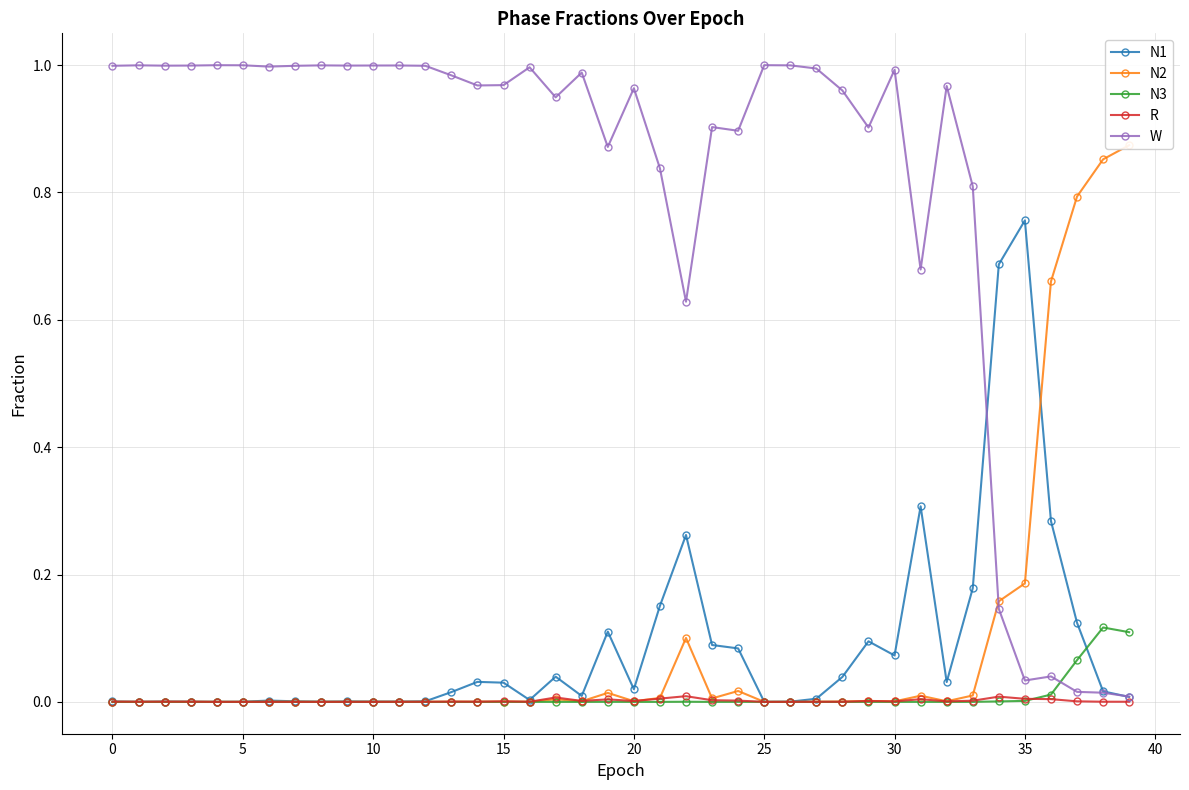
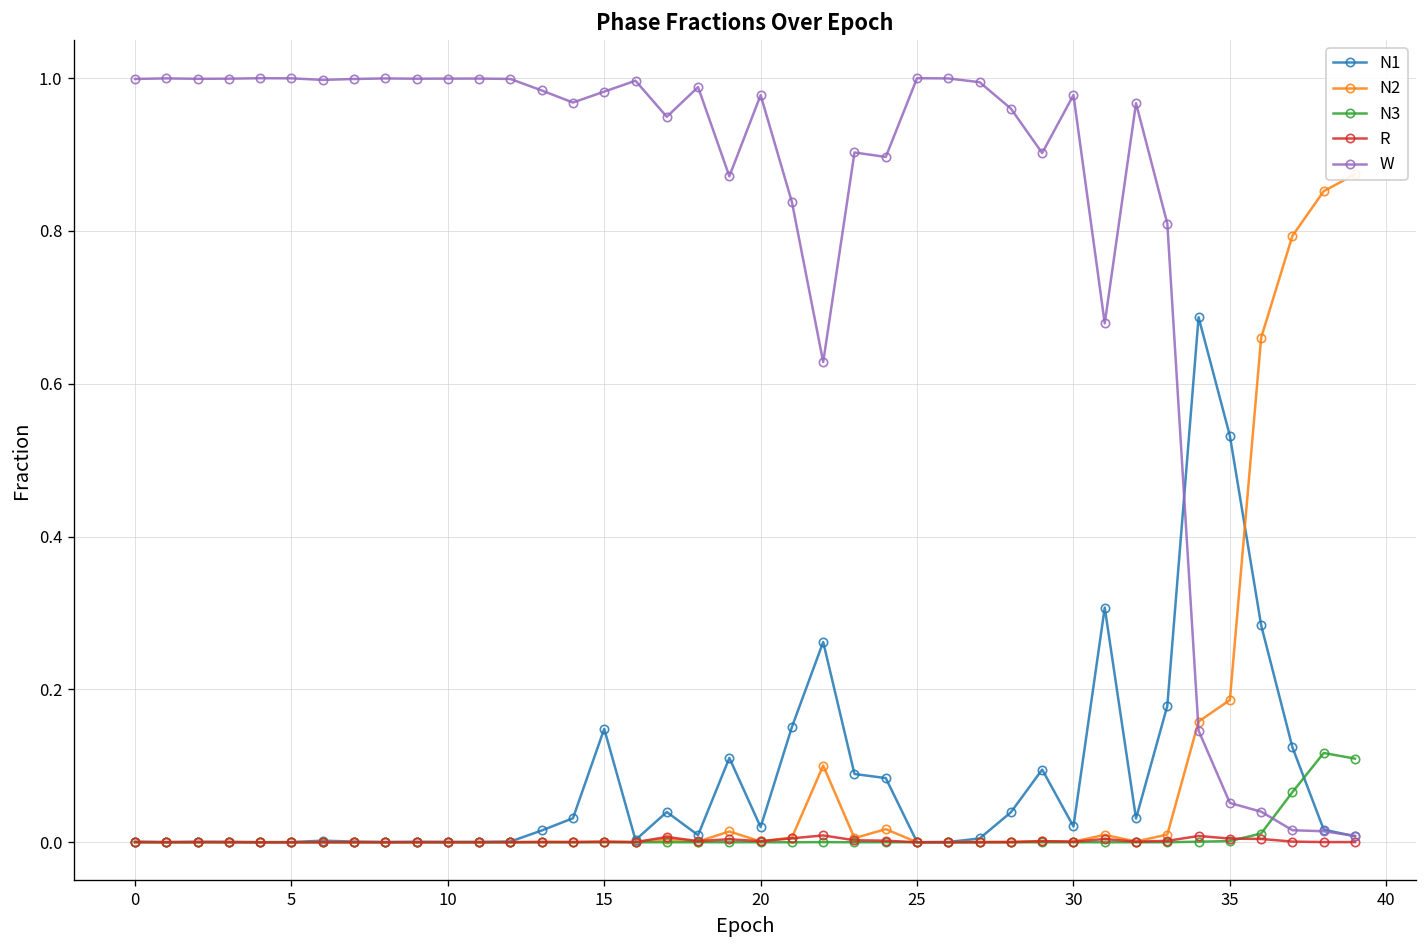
  {
    "N1": {
-     "15": 0.03,
+     "15": 0.15,
      "20": 0.02,
-     "30": 0.07,
-     "35": 0.76
+     "30": 0.02,
+     "35": 0.53
    },
    "N2": {
      "35": 0.19
    },
    "W": {
      "0": 1.00,
      "5": 1.00,
      "10": 1.00,
-     "15": 0.97,
-     "20": 0.96,
+     "15": 0.98,
+     "20": 0.98,
      "25": 1.00,
-     "30": 0.99,
-     "35": 0.03
+     "30": 0.98,
+     "35": 0.05
    }
  }
